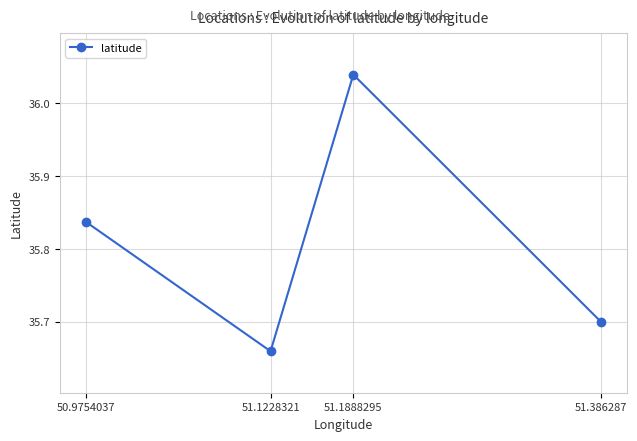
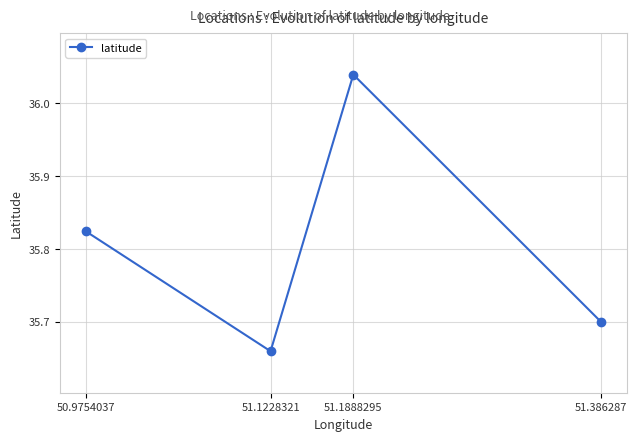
  {
-   "50.9754037": 35.84,
+   "50.9754037": 35.82,
    "51.1228321": 35.66,
    "51.1888295": 36.04,
    "51.386287": 35.70
  }
